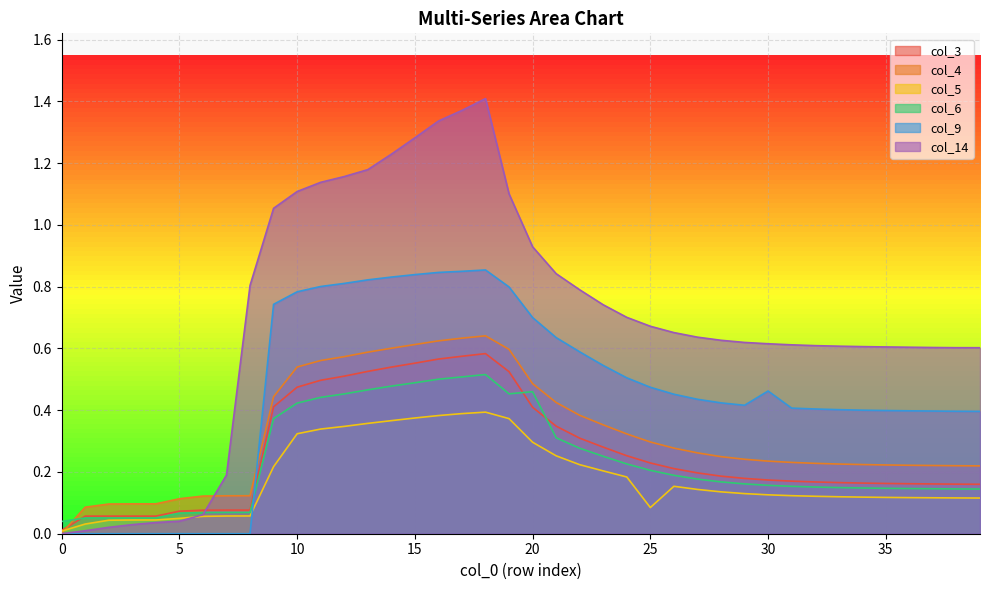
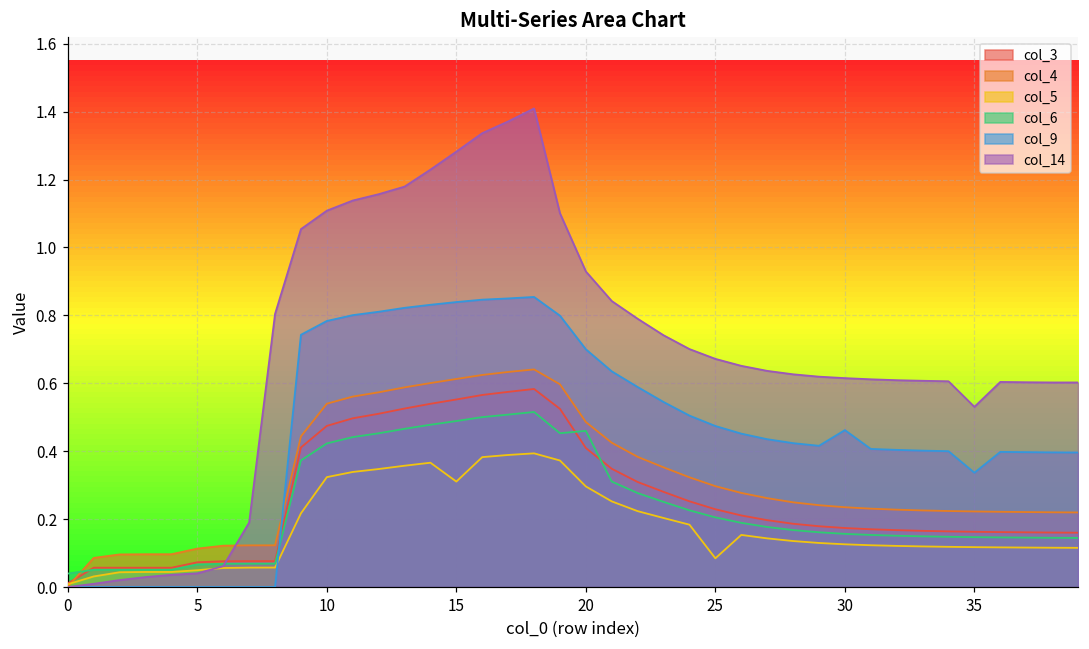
  {
    "col_5": {
      "5": 0.05,
      "10": 0.32,
-     "15": 0.37,
+     "15": 0.31,
      "20": 0.30,
      "25": 0.08,
      "30": 0.13,
      "35": 0.12
    },
    "col_6": {
      "0": 0.04,
      "10": 0.42,
      "15": 0.49,
      "20": 0.46,
      "25": 0.21,
      "30": 0.16,
      "35": 0.15
    },
    "col_9": {
      "5": 0.00,
      "10": 0.78,
      "15": 0.84,
      "20": 0.70,
      "25": 0.47,
      "30": 0.46,
-     "35": 0.40
+     "35": 0.34
    },
    "col_14": {
      "5": 0.04,
      "10": 1.11,
      "15": 1.28,
      "20": 0.93,
      "25": 0.67,
      "30": 0.62,
-     "35": 0.60
+     "35": 0.53
    }
  }
